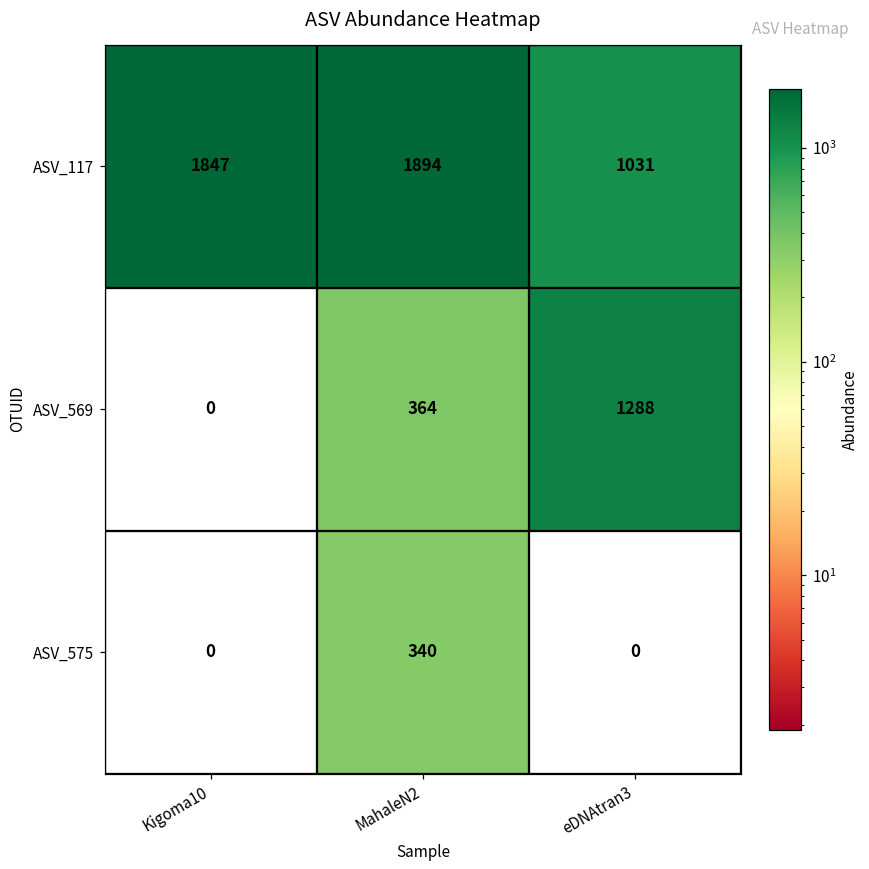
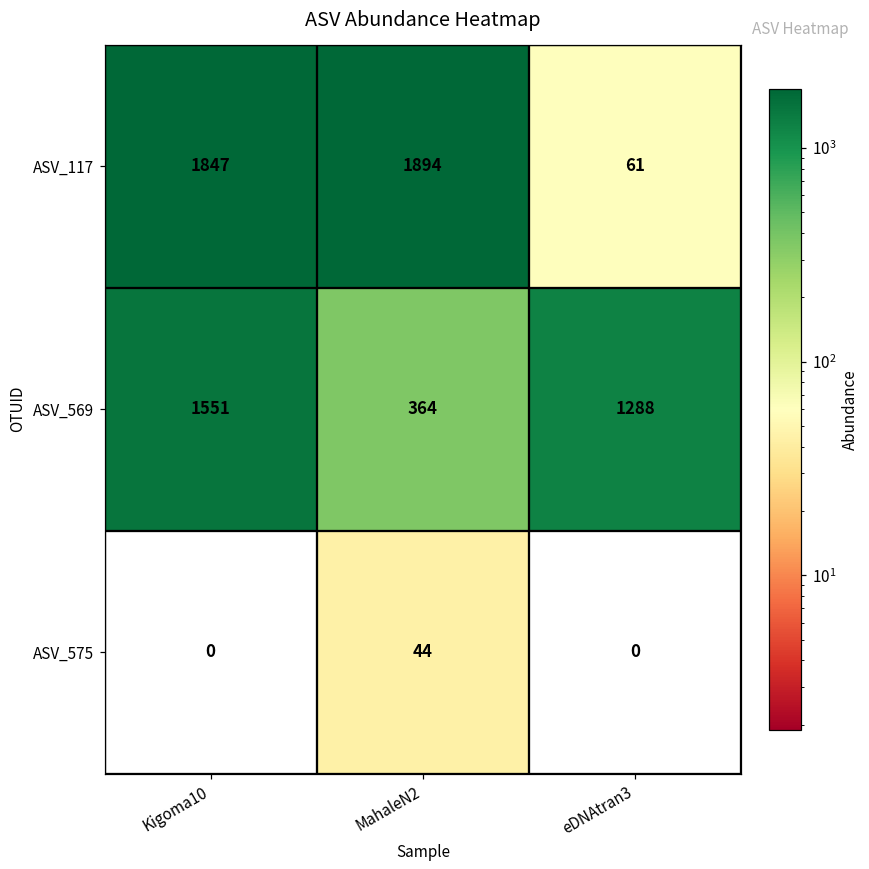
  {
    "ASV_117": {
      "Kigoma10": 1847,
      "MahaleN2": 1894,
-     "eDNAtran3": 1031
+     "eDNAtran3": 61
    },
    "ASV_569": {
-     "Kigoma10": 0,
+     "Kigoma10": 1551,
      "MahaleN2": 364,
      "eDNAtran3": 1288
    },
    "ASV_575": {
      "Kigoma10": 0,
-     "MahaleN2": 340,
+     "MahaleN2": 44,
      "eDNAtran3": 0
    }
  }
